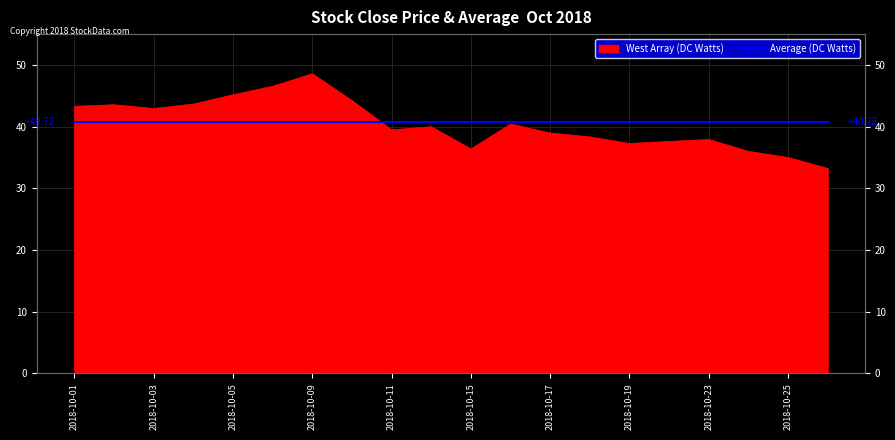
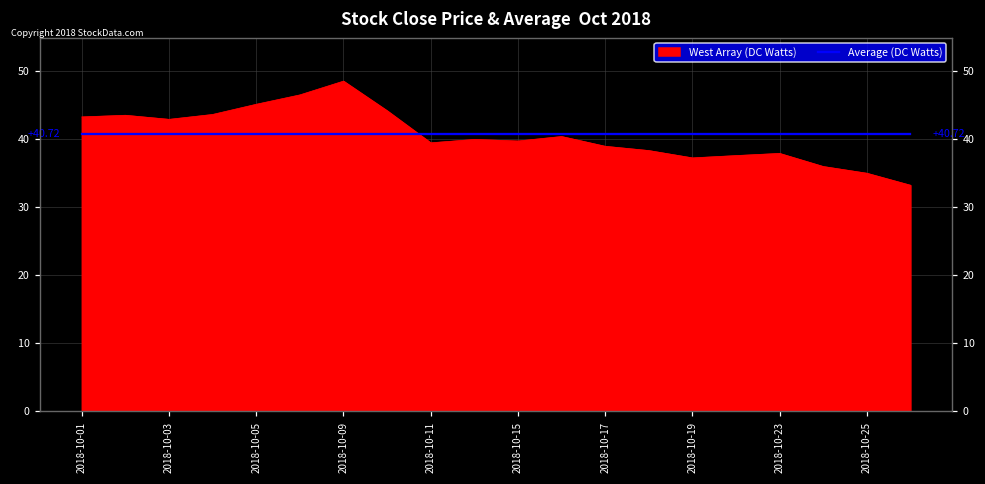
  {
    "West Array (DC Watts)": {
      "2018-10-01": "43",
      "2018-10-03": "43",
      "2018-10-05": "45",
      "2018-10-09": "49",
      "2018-10-11": "39",
-     "2018-10-15": "36",
+     "2018-10-15": "40",
      "2018-10-17": "39",
      "2018-10-19": "37",
      "2018-10-23": "38",
      "2018-10-25": "35"
    },
    "Average (DC Watts)": {
      "2018-10-01": "+40.72"
    }
  }
